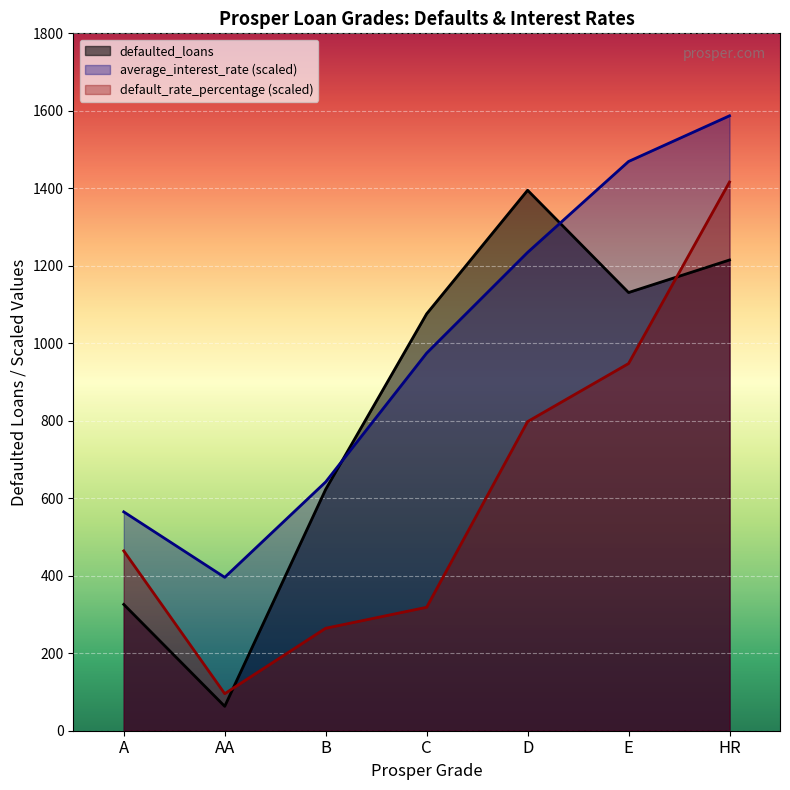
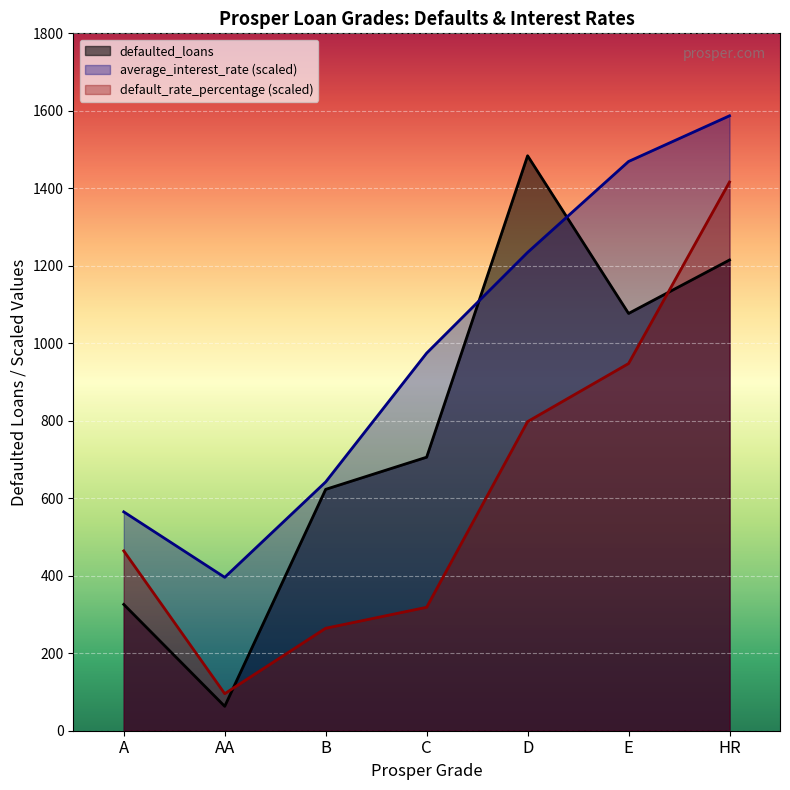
  {
    "defaulted_loans": {
      "A": 330,
      "AA": 60,
      "B": 620,
-     "C": 1080,
-     "D": 1400,
-     "E": 1130,
+     "C": 710,
+     "D": 1480,
+     "E": 1080,
      "HR": 1220
    },
    "average_interest_rate (scaled)": {
      "A": 560,
      "AA": 400,
      "B": 640,
      "C": 970,
      "D": 1230,
      "E": 1470,
      "HR": 1590
    },
    "default_rate_percentage (scaled)": {
      "A": 460,
      "AA": 100,
      "B": 260,
      "C": 320,
      "D": 800,
      "E": 950,
      "HR": 1420
    }
  }
